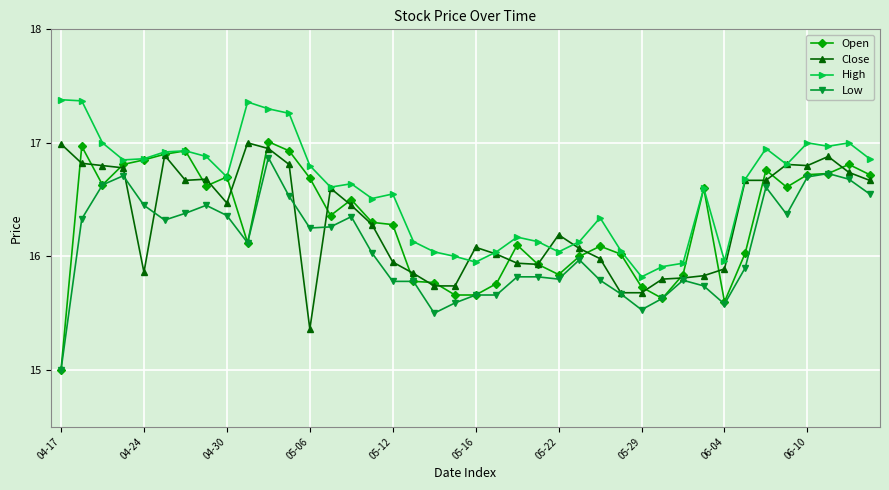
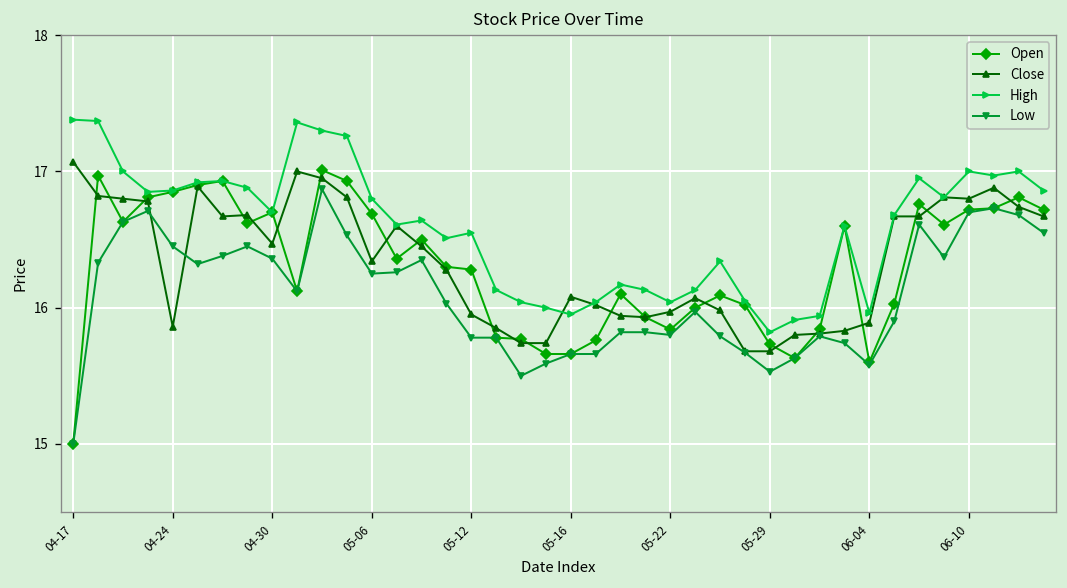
  {
    "Close": {
-     "04-17": 16.99,
+     "04-17": 17.07,
      "04-24": 15.86,
      "04-30": 16.47,
-     "05-06": 15.36,
+     "05-06": 16.34,
      "05-12": 15.95,
      "05-16": 16.08,
-     "05-22": 16.19,
+     "05-22": 15.97,
      "05-29": 15.68,
      "06-04": 15.89,
      "06-10": 16.80
    }
  }
